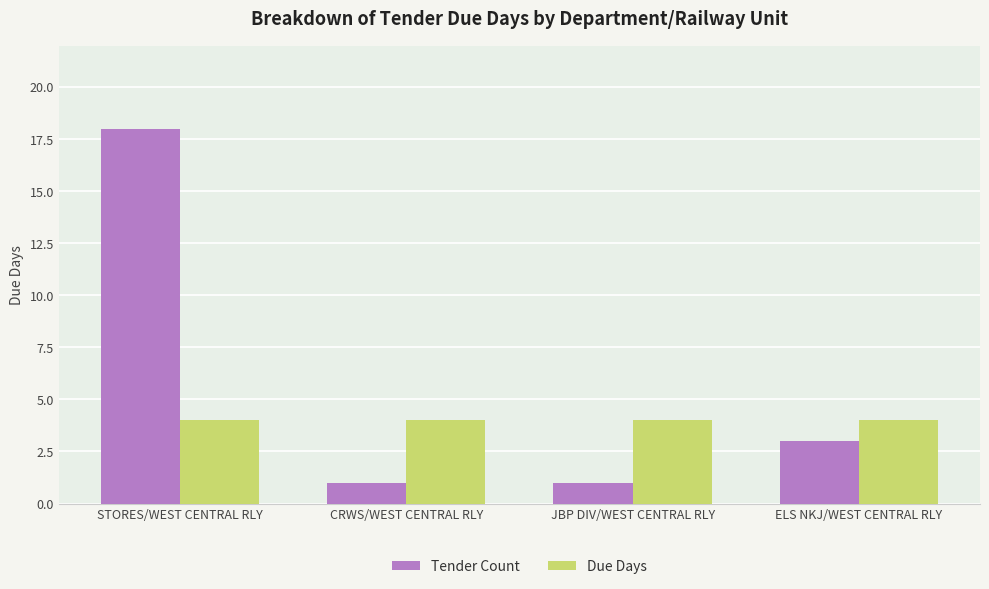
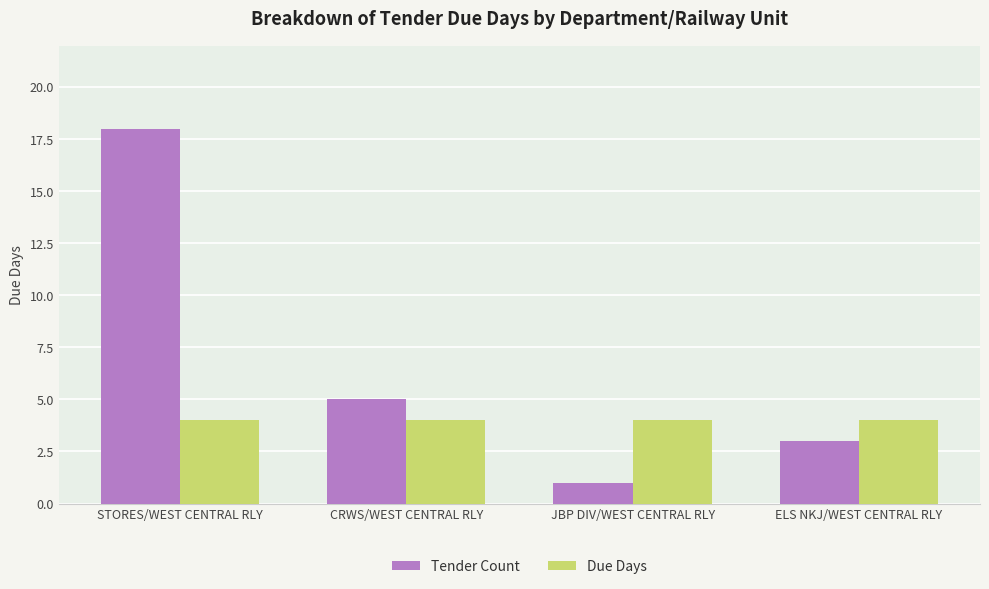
  {
    "Tender Count": {
      "STORES/WEST CENTRAL RLY": 18,
-     "CRWS/WEST CENTRAL RLY": 1,
+     "CRWS/WEST CENTRAL RLY": 5,
      "JBP DIV/WEST CENTRAL RLY": 1,
      "ELS NKJ/WEST CENTRAL RLY": 3
    },
    "Due Days": {
      "STORES/WEST CENTRAL RLY": 4,
      "CRWS/WEST CENTRAL RLY": 4,
      "JBP DIV/WEST CENTRAL RLY": 4,
      "ELS NKJ/WEST CENTRAL RLY": 4
    }
  }
